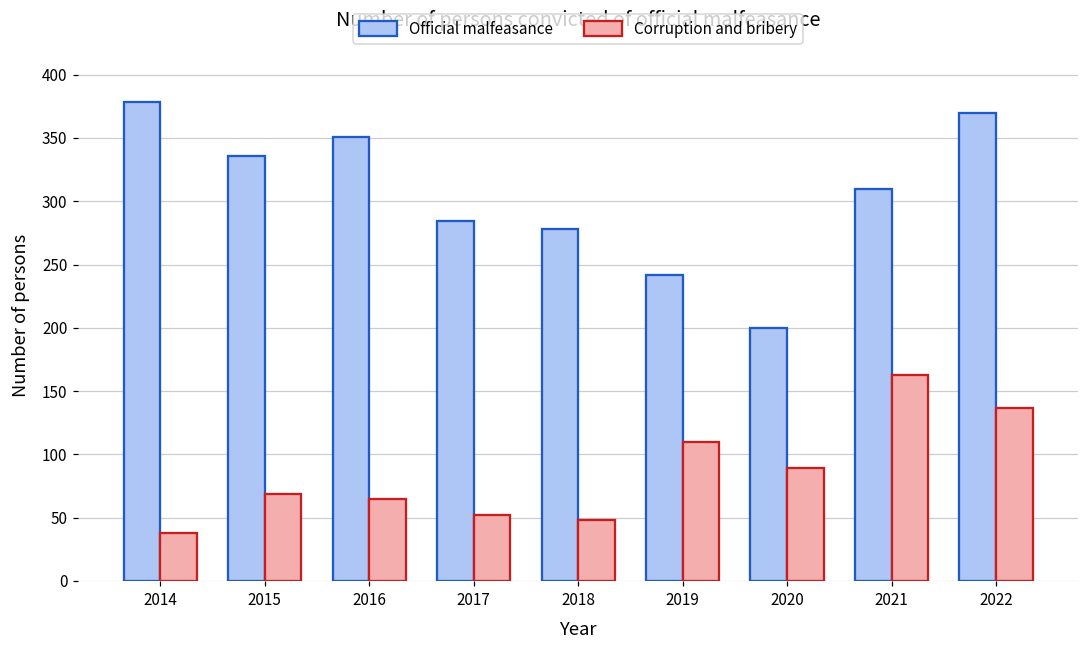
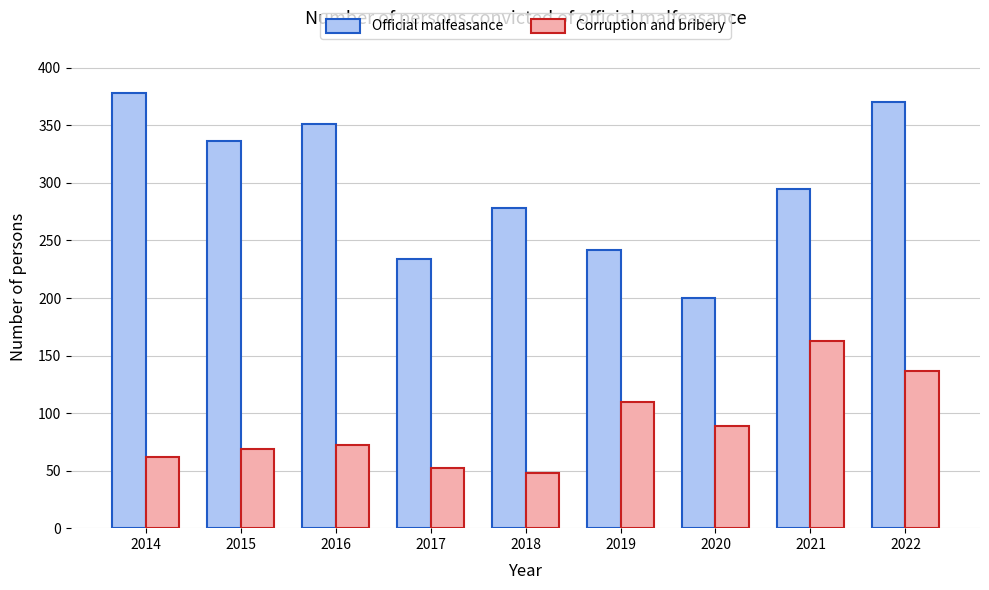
  {
    "Official malfeasance": {
      "2014": 378,
      "2015": 336,
      "2016": 351,
-     "2017": 284,
+     "2017": 234,
      "2018": 278,
      "2019": 242,
      "2020": 200,
-     "2021": 310,
+     "2021": 295,
      "2022": 370
    },
    "Corruption and bribery": {
-     "2014": 38,
+     "2014": 62,
      "2015": 69,
-     "2016": 65,
+     "2016": 72,
      "2017": 52,
      "2018": 48,
      "2019": 110,
      "2020": 89,
      "2021": 163,
      "2022": 137
    }
  }
